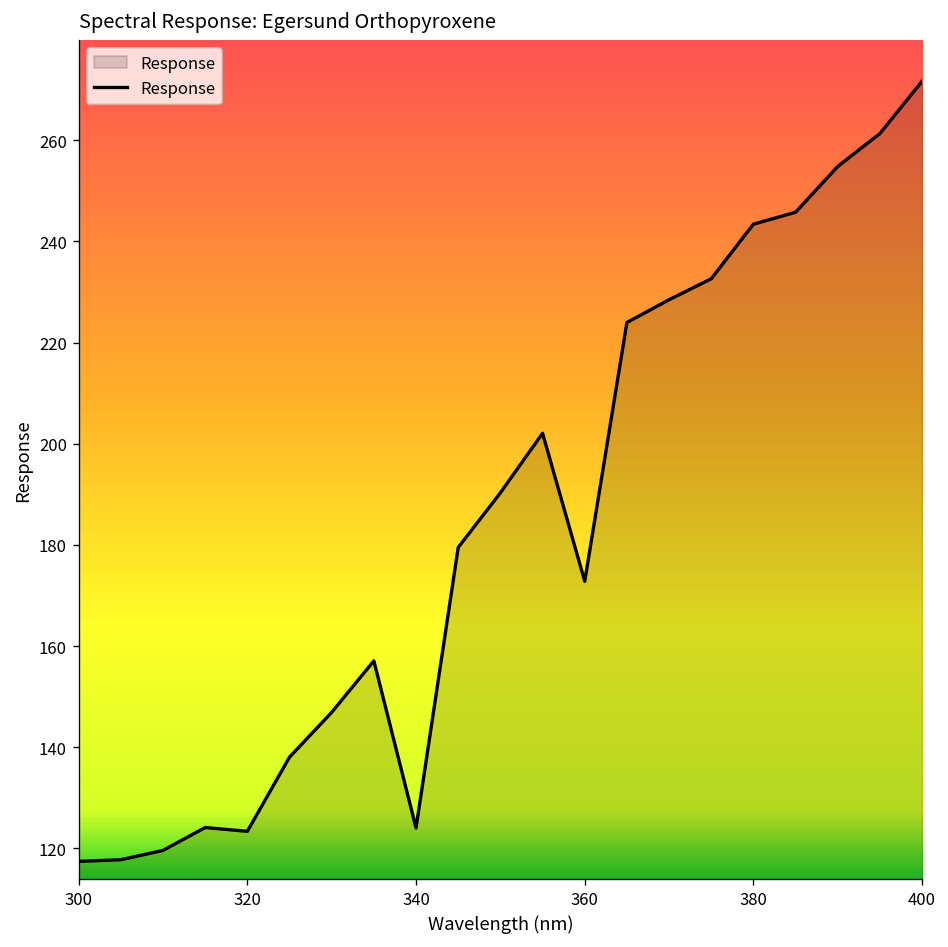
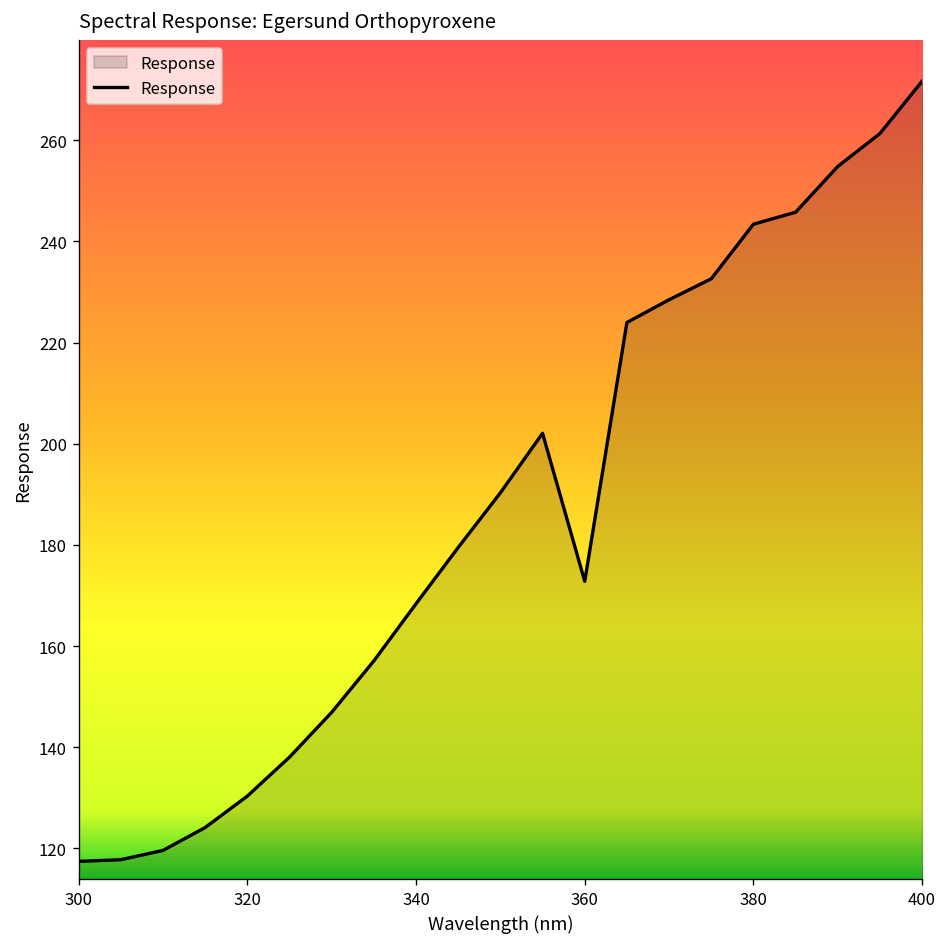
  {
    "300": 117,
-   "320": 123,
-   "340": 124,
+   "320": 130,
+   "340": 168,
    "360": 173,
    "380": 243,
    "400": 272
  }
